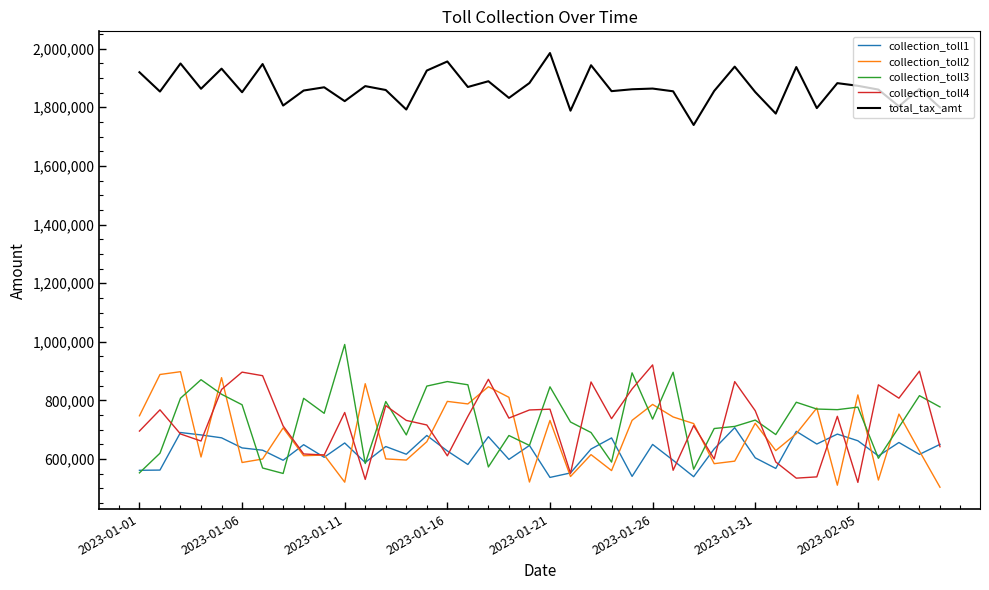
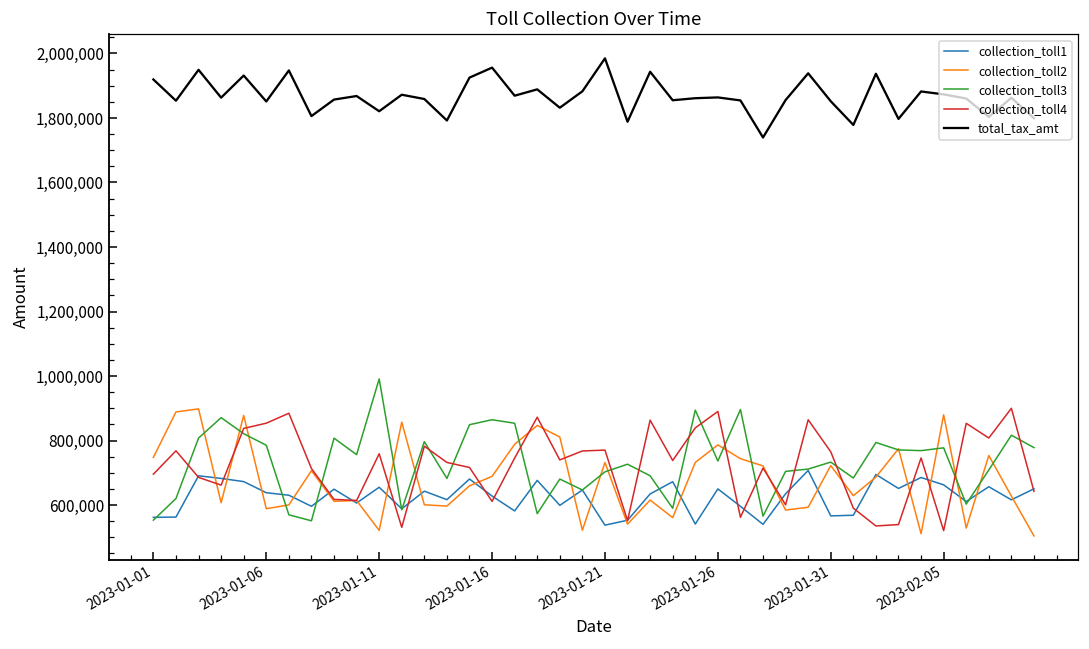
  {
    "collection_toll1": {
      "2023-01-01": "560,000",
      "2023-01-06": "640,000",
      "2023-01-11": "660,000",
      "2023-01-16": "630,000",
      "2023-01-21": "540,000",
      "2023-01-26": "650,000",
-     "2023-01-31": "600,000",
+     "2023-01-31": "570,000",
      "2023-02-05": "660,000"
    },
    "collection_toll2": {
      "2023-01-01": "750,000",
      "2023-01-06": "590,000",
      "2023-01-11": "520,000",
-     "2023-01-16": "800,000",
+     "2023-01-16": "690,000",
      "2023-01-21": "730,000",
      "2023-01-26": "790,000",
      "2023-01-31": "720,000",
-     "2023-02-05": "820,000"
+     "2023-02-05": "880,000"
    },
    "collection_toll3": {
      "2023-01-01": "550,000",
      "2023-01-06": "790,000",
      "2023-01-11": "990,000",
      "2023-01-16": "860,000",
-     "2023-01-21": "850,000",
+     "2023-01-21": "700,000",
      "2023-01-26": "740,000",
      "2023-01-31": "730,000",
      "2023-02-05": "780,000"
    },
    "collection_toll4": {
      "2023-01-01": "700,000",
-     "2023-01-06": "900,000",
+     "2023-01-06": "850,000",
      "2023-01-11": "760,000",
      "2023-01-16": "610,000",
      "2023-01-21": "770,000",
-     "2023-01-26": "920,000",
+     "2023-01-26": "890,000",
      "2023-01-31": "770,000",
      "2023-02-05": "520,000"
    },
    "total_tax_amt": {
      "2023-01-01": "1,920,000",
      "2023-01-06": "1,850,000",
      "2023-01-11": "1,820,000",
      "2023-01-16": "1,960,000",
      "2023-01-21": "1,980,000",
      "2023-01-26": "1,860,000",
      "2023-01-31": "1,850,000"
    }
  }
